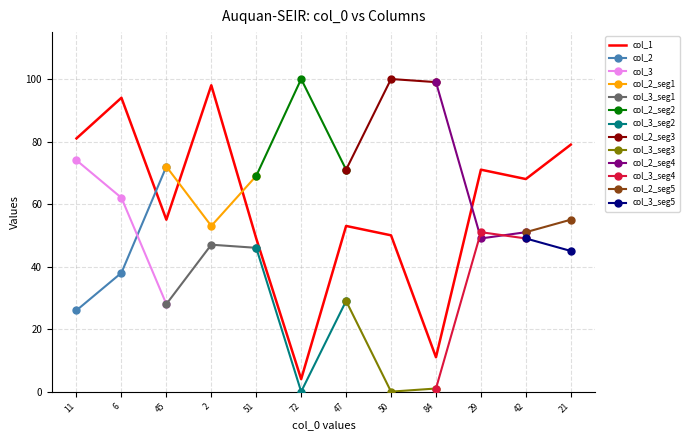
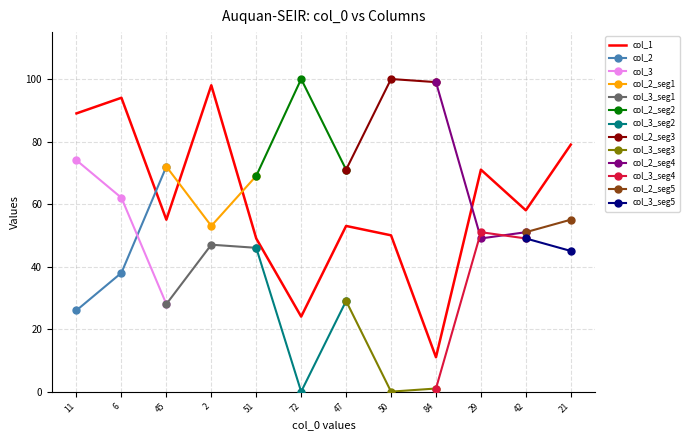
  {
    "col_1": {
-     "11": 81,
+     "11": 89,
      "6": 94,
      "45": 55,
      "2": 98,
      "51": 49,
-     "72": 4,
+     "72": 24,
      "47": 53,
      "50": 50,
      "84": 11,
      "29": 71,
-     "42": 68,
+     "42": 58,
      "21": 79
    },
    "col_2": {
      "11": 26,
      "6": 38
    },
    "col_3": {
      "11": 74,
      "6": 62
    },
    "col_2_seg1": {
      "2": 53
    },
    "col_3_seg1": {
      "2": 47
    },
    "col_2_seg2": {
      "72": 100
    },
    "col_3_seg2": {
      "72": 0
    },
    "col_2_seg3": {
      "50": 100
    },
    "col_3_seg3": {
      "50": 0
    },
    "col_2_seg4": {
      "29": 49
    },
    "col_3_seg4": {
      "29": 51
    },
    "col_2_seg5": {
      "21": 55
    },
    "col_3_seg5": {
      "21": 45
    }
  }
